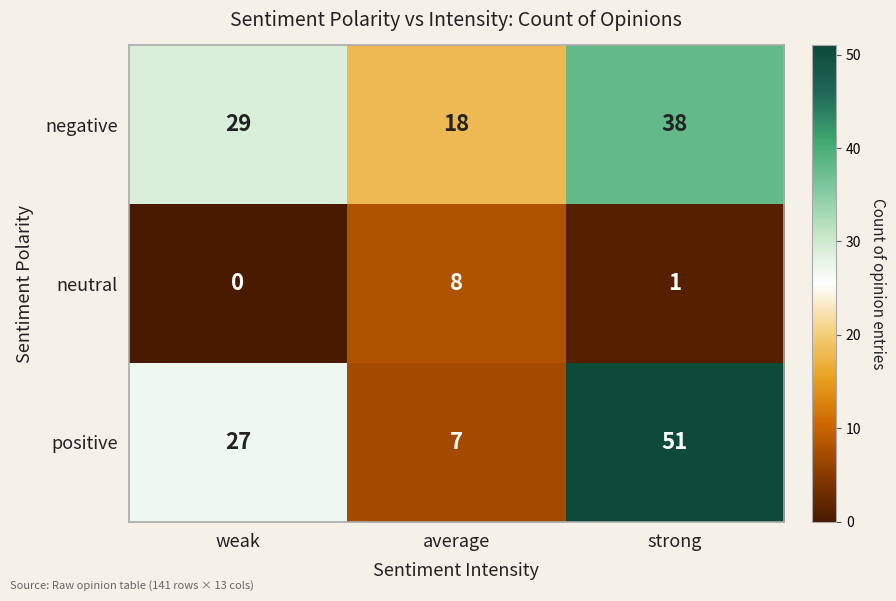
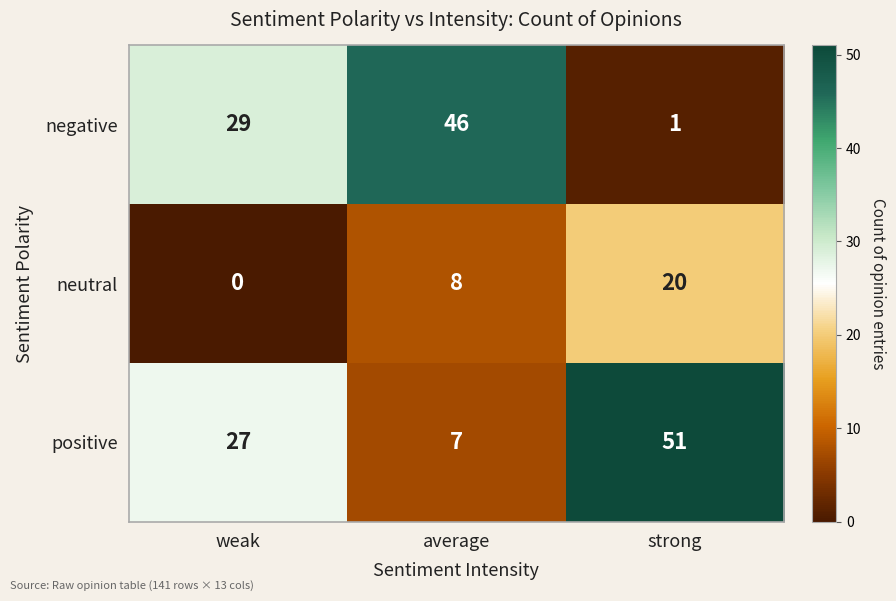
  {
    "negative": {
      "weak": 29,
-     "average": 18,
-     "strong": 38
+     "average": 46,
+     "strong": 1
    },
    "neutral": {
      "weak": 0,
      "average": 8,
-     "strong": 1
+     "strong": 20
    },
    "positive": {
      "weak": 27,
      "average": 7,
      "strong": 51
    }
  }
